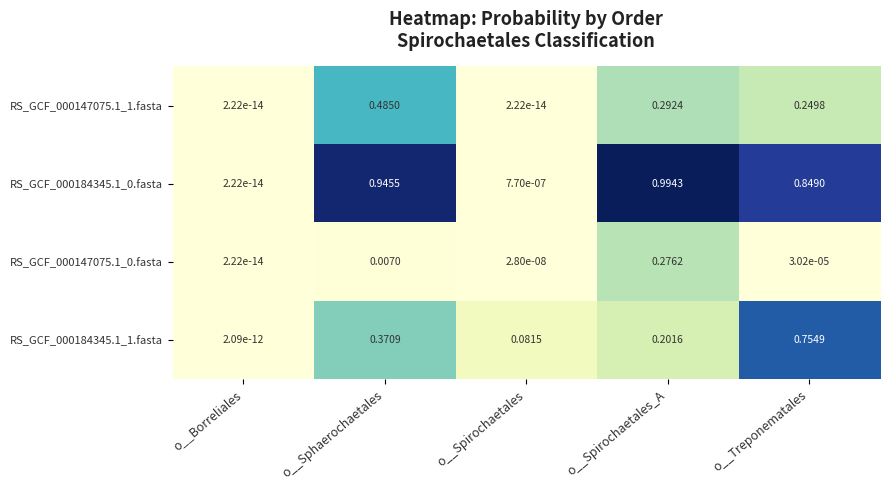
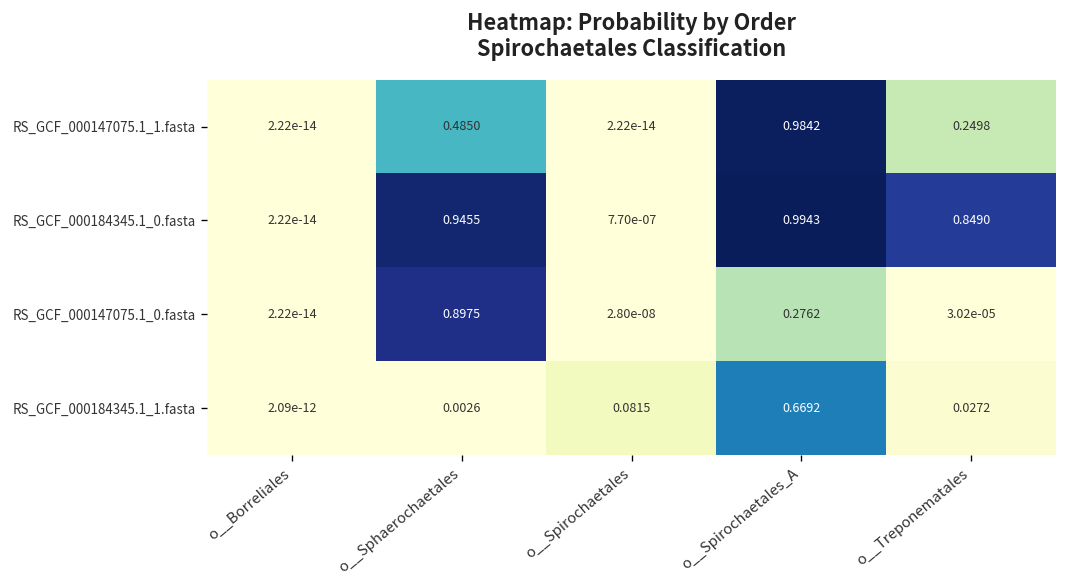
  {
    "RS_GCF_000147075.1_1.fasta": {
      "o__Borreliales": "2.22e-14",
      "o__Sphaerochaetales": "0.4850",
      "o__Spirochaetales": "2.22e-14",
-     "o__Spirochaetales_A": "0.2924",
+     "o__Spirochaetales_A": "0.9842",
      "o__Treponematales": "0.2498"
    },
    "RS_GCF_000184345.1_0.fasta": {
      "o__Borreliales": "2.22e-14",
      "o__Sphaerochaetales": "0.9455",
      "o__Spirochaetales": "7.70e-07",
      "o__Spirochaetales_A": "0.9943",
      "o__Treponematales": "0.8490"
    },
    "RS_GCF_000147075.1_0.fasta": {
      "o__Borreliales": "2.22e-14",
-     "o__Sphaerochaetales": "0.0070",
+     "o__Sphaerochaetales": "0.8975",
      "o__Spirochaetales": "2.80e-08",
      "o__Spirochaetales_A": "0.2762",
      "o__Treponematales": "3.02e-05"
    },
    "RS_GCF_000184345.1_1.fasta": {
      "o__Borreliales": "2.09e-12",
-     "o__Sphaerochaetales": "0.3709",
+     "o__Sphaerochaetales": "0.0026",
      "o__Spirochaetales": "0.0815",
-     "o__Spirochaetales_A": "0.2016",
-     "o__Treponematales": "0.7549"
+     "o__Spirochaetales_A": "0.6692",
+     "o__Treponematales": "0.0272"
    }
  }
